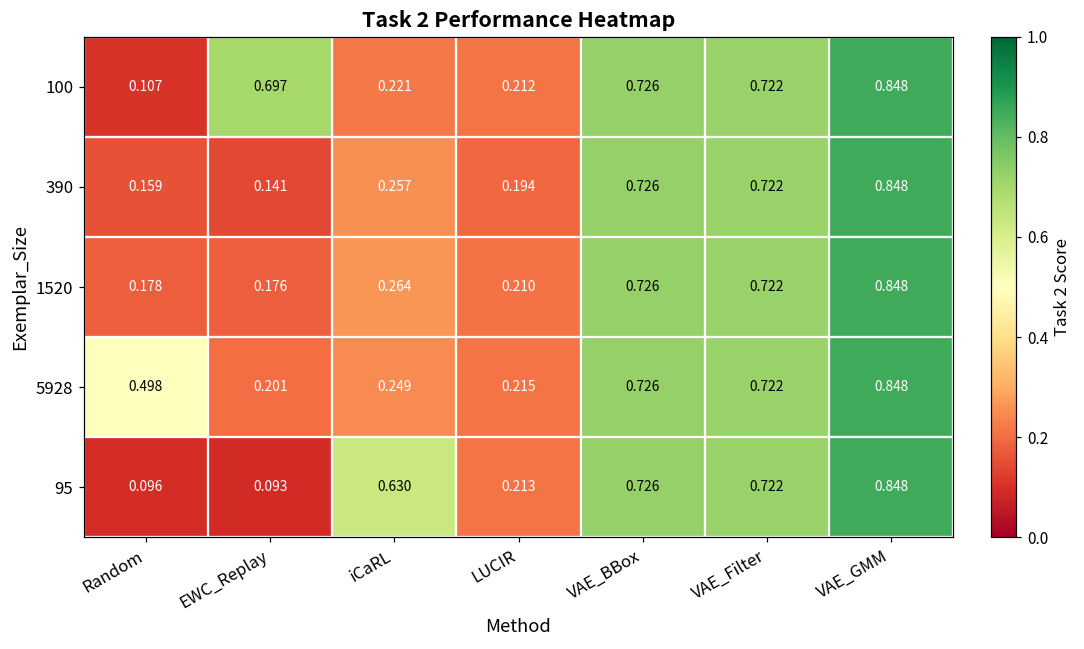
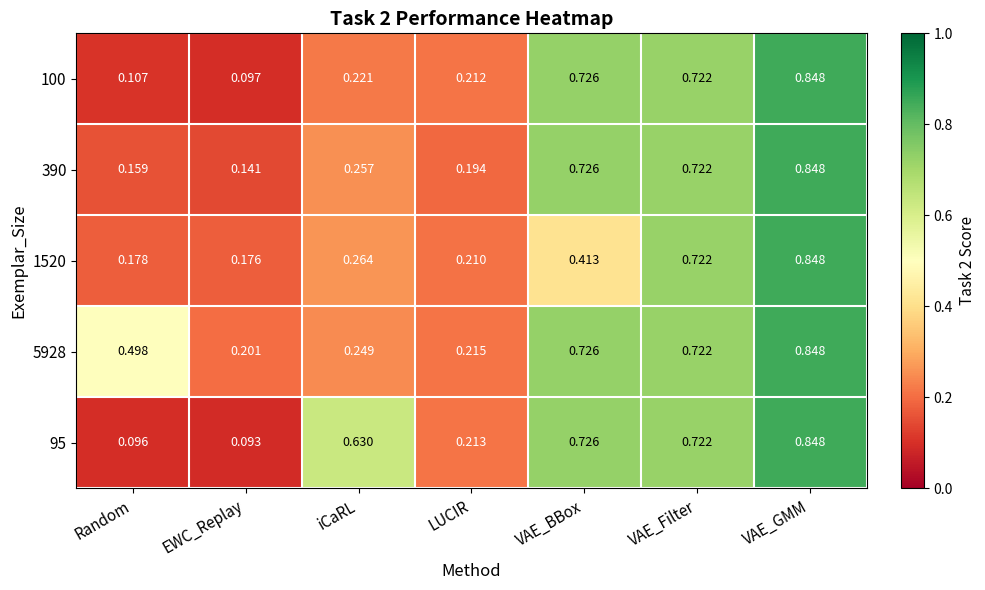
  {
    "100": {
      "Random": 0.107,
-     "EWC_Replay": 0.697,
+     "EWC_Replay": 0.097,
      "iCaRL": 0.221,
      "LUCIR": 0.212,
      "VAE_BBox": 0.726,
      "VAE_Filter": 0.722,
      "VAE_GMM": 0.848
    },
    "390": {
      "Random": 0.159,
      "EWC_Replay": 0.141,
      "iCaRL": 0.257,
      "LUCIR": 0.194,
      "VAE_BBox": 0.726,
      "VAE_Filter": 0.722,
      "VAE_GMM": 0.848
    },
    "1520": {
      "Random": 0.178,
      "EWC_Replay": 0.176,
      "iCaRL": 0.264,
      "LUCIR": 0.210,
-     "VAE_BBox": 0.726,
+     "VAE_BBox": 0.413,
      "VAE_Filter": 0.722,
      "VAE_GMM": 0.848
    },
    "5928": {
      "Random": 0.498,
      "EWC_Replay": 0.201,
      "iCaRL": 0.249,
      "LUCIR": 0.215,
      "VAE_BBox": 0.726,
      "VAE_Filter": 0.722,
      "VAE_GMM": 0.848
    },
    "95": {
      "Random": 0.096,
      "EWC_Replay": 0.093,
      "iCaRL": 0.630,
      "LUCIR": 0.213,
      "VAE_BBox": 0.726,
      "VAE_Filter": 0.722,
      "VAE_GMM": 0.848
    }
  }
